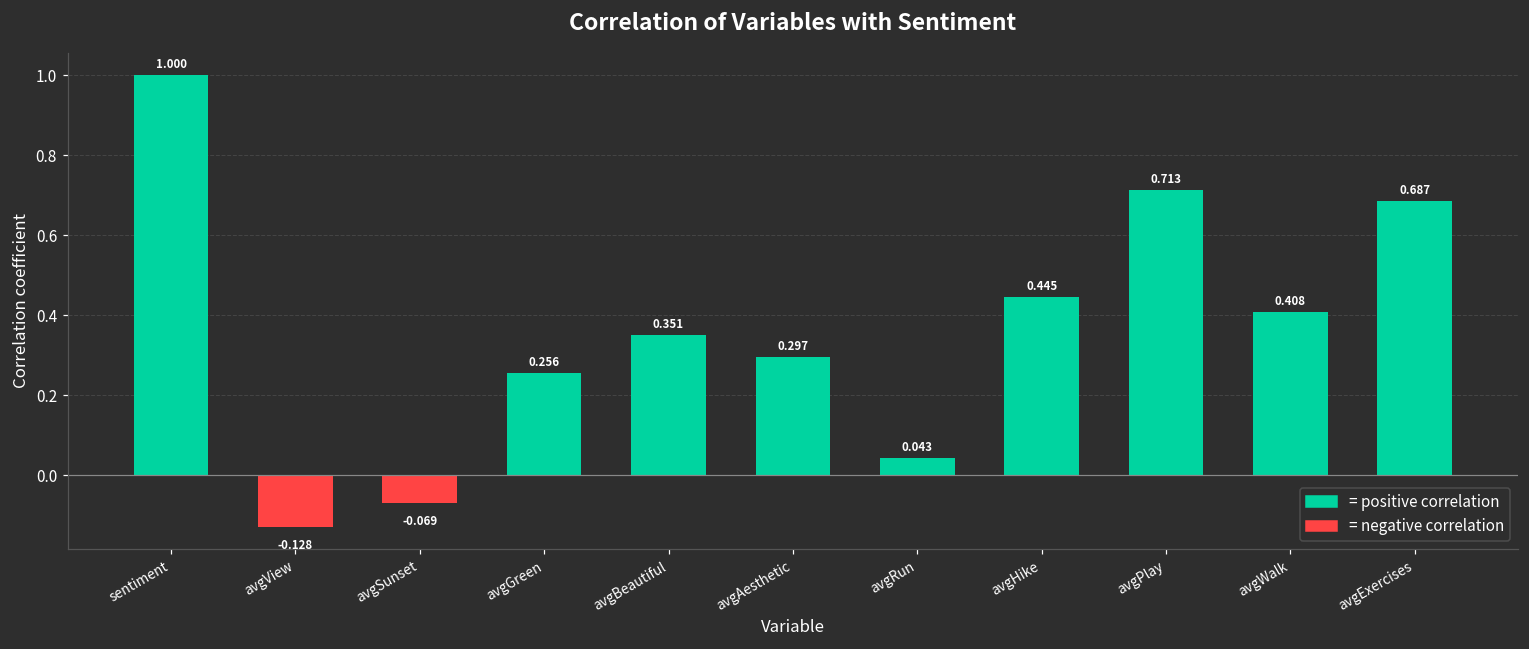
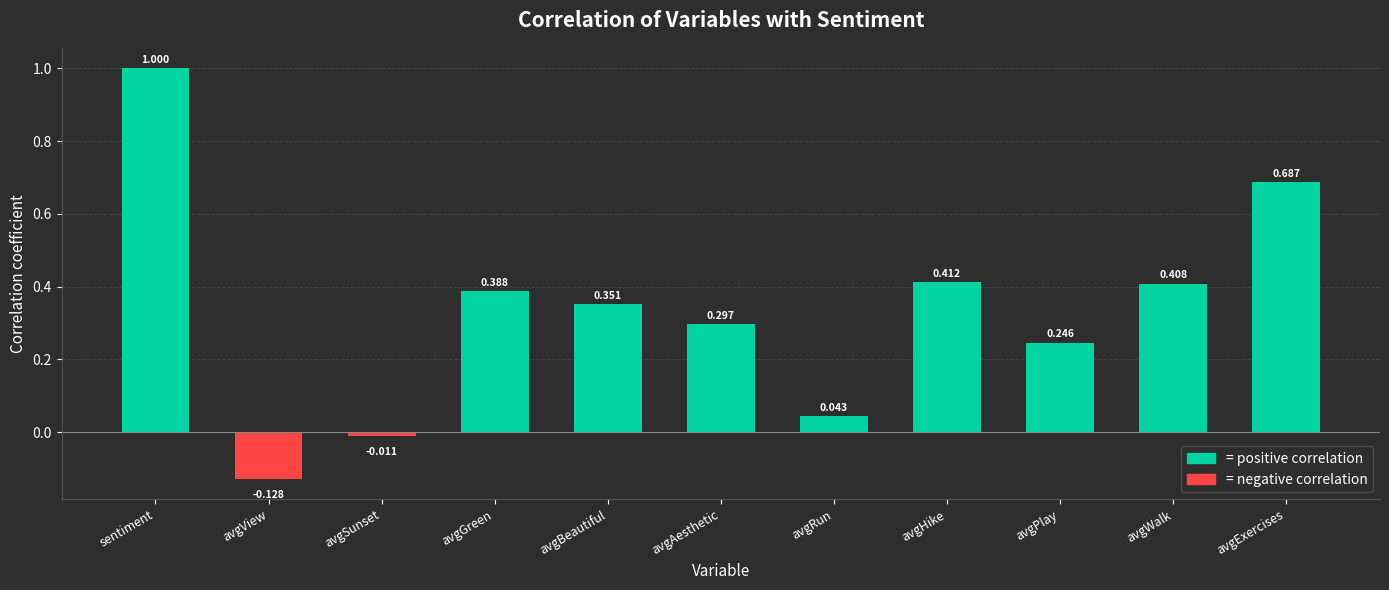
  {
    "sentiment": 1.000,
    "avgView": -0.128,
-   "avgSunset": -0.069,
-   "avgGreen": 0.256,
+   "avgSunset": -0.011,
+   "avgGreen": 0.388,
    "avgBeautiful": 0.351,
    "avgAesthetic": 0.297,
    "avgRun": 0.043,
-   "avgHike": 0.445,
-   "avgPlay": 0.713,
+   "avgHike": 0.412,
+   "avgPlay": 0.246,
    "avgWalk": 0.408,
    "avgExercises": 0.687
  }
